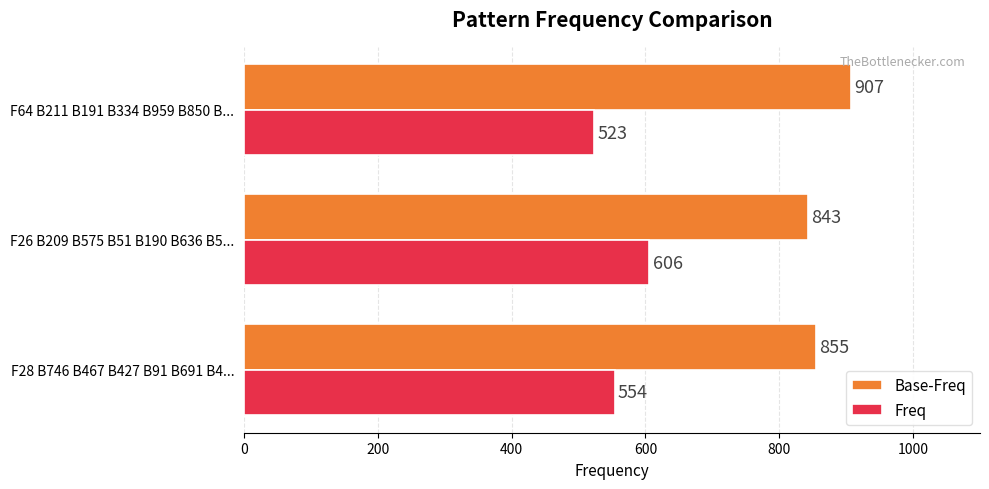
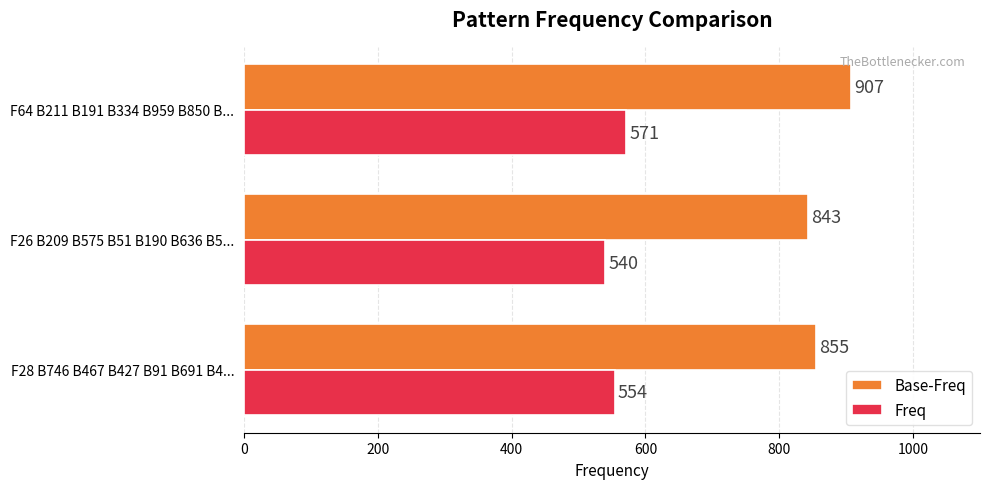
  {
    "Base-Freq": {
      "F64 B211 B191 B334 B959 B850 B...": 907,
      "F26 B209 B575 B51 B190 B636 B5...": 843,
      "F28 B746 B467 B427 B91 B691 B4...": 855
    },
    "Freq": {
-     "F64 B211 B191 B334 B959 B850 B...": 523,
-     "F26 B209 B575 B51 B190 B636 B5...": 606,
+     "F64 B211 B191 B334 B959 B850 B...": 571,
+     "F26 B209 B575 B51 B190 B636 B5...": 540,
      "F28 B746 B467 B427 B91 B691 B4...": 554
    }
  }
